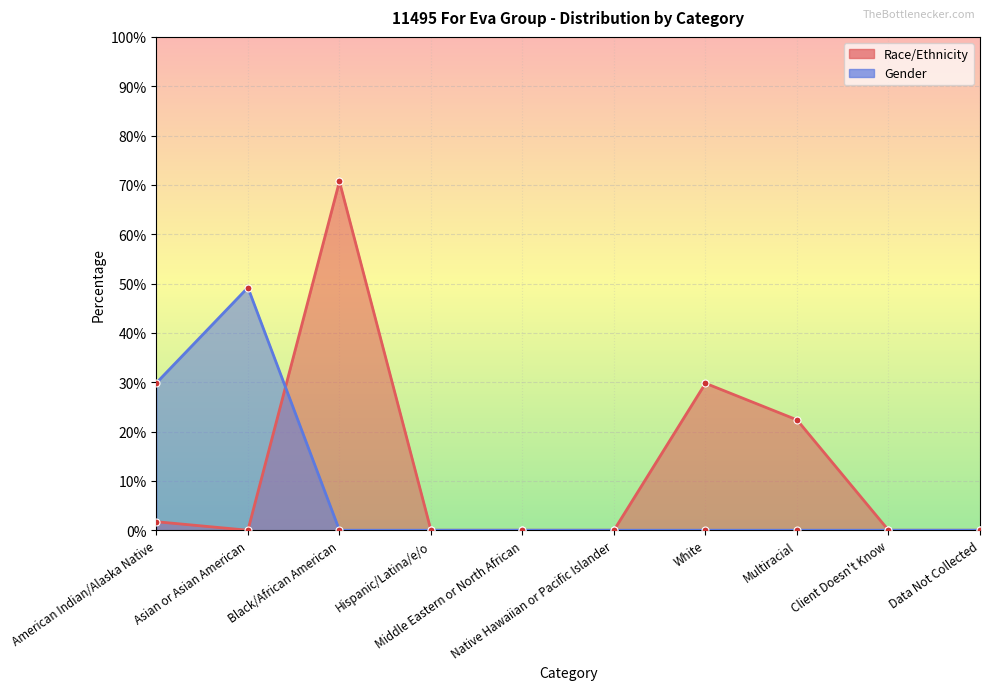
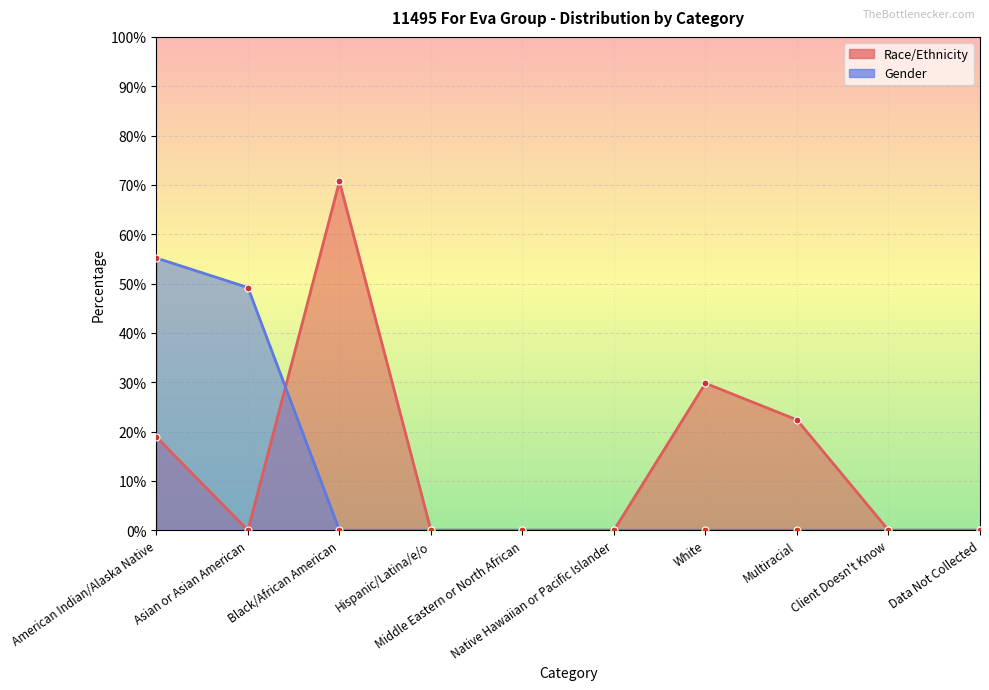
  {
    "Race/Ethnicity": {
-     "American Indian/Alaska Native": "2%",
+     "American Indian/Alaska Native": "19%",
      "Asian or Asian American": "0%",
      "Black/African American": "71%",
      "White": "30%",
      "Multiracial": "22%"
    },
    "Gender": {
-     "American Indian/Alaska Native": "30%",
+     "American Indian/Alaska Native": "55%",
      "Asian or Asian American": "49%",
      "Black/African American": "0%",
      "White": "0%",
      "Multiracial": "0%"
    }
  }
